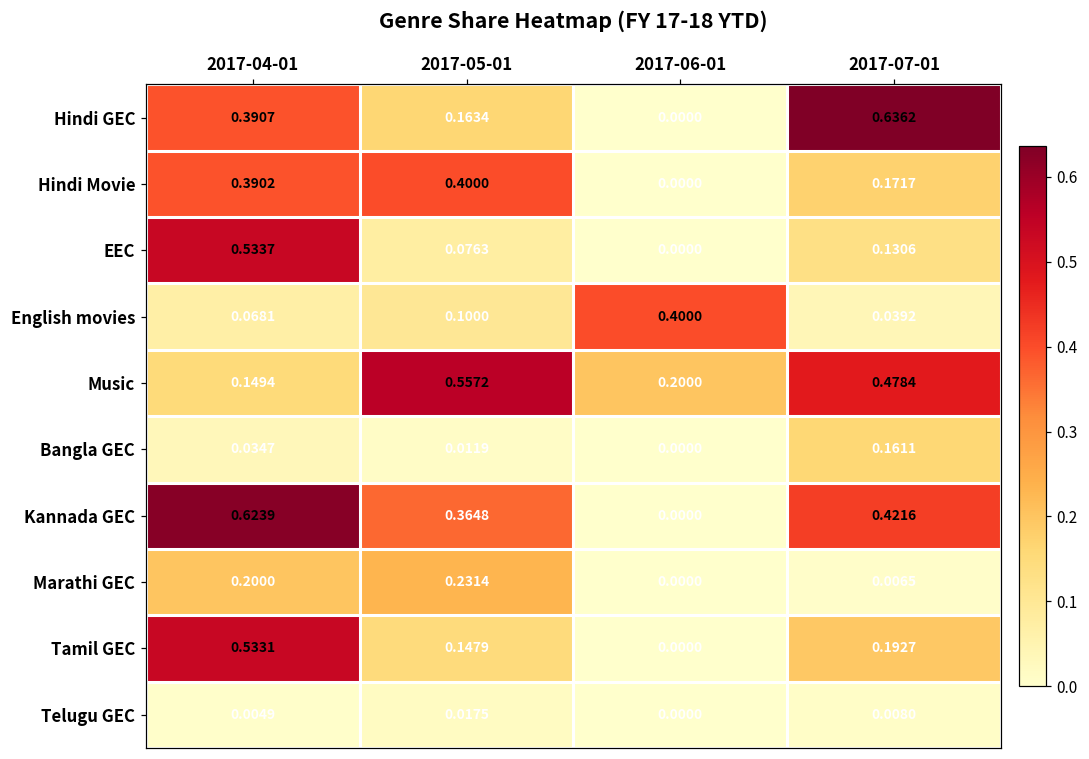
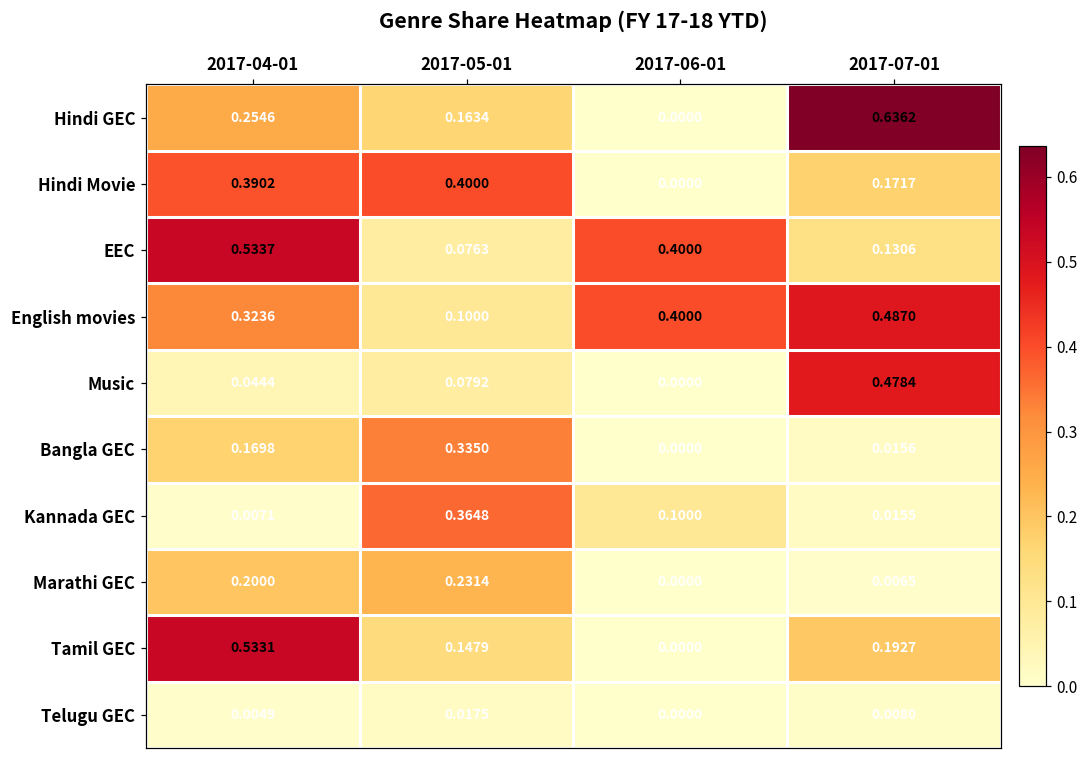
  {
    "Hindi GEC": {
-     "2017-04-01": 0.3907,
+     "2017-04-01": 0.2546,
      "2017-05-01": 0.1634,
      "2017-06-01": 0.0000,
      "2017-07-01": 0.6362
    },
    "Hindi Movie": {
      "2017-04-01": 0.3902,
      "2017-05-01": 0.4000,
      "2017-06-01": 0.0000,
      "2017-07-01": 0.1717
    },
    "EEC": {
      "2017-04-01": 0.5337,
      "2017-05-01": 0.0763,
-     "2017-06-01": 0.0000,
+     "2017-06-01": 0.4000,
      "2017-07-01": 0.1306
    },
    "English movies": {
-     "2017-04-01": 0.0681,
+     "2017-04-01": 0.3236,
      "2017-05-01": 0.1000,
      "2017-06-01": 0.4000,
-     "2017-07-01": 0.0392
+     "2017-07-01": 0.4870
    },
    "Music": {
-     "2017-04-01": 0.1494,
-     "2017-05-01": 0.5572,
-     "2017-06-01": 0.2000,
+     "2017-04-01": 0.0444,
+     "2017-05-01": 0.0792,
+     "2017-06-01": 0.0000,
      "2017-07-01": 0.4784
    },
    "Bangla GEC": {
-     "2017-04-01": 0.0347,
-     "2017-05-01": 0.0119,
+     "2017-04-01": 0.1698,
+     "2017-05-01": 0.3350,
      "2017-06-01": 0.0000,
-     "2017-07-01": 0.1611
+     "2017-07-01": 0.0156
    },
    "Kannada GEC": {
-     "2017-04-01": 0.6239,
+     "2017-04-01": 0.0071,
      "2017-05-01": 0.3648,
-     "2017-06-01": 0.0000,
-     "2017-07-01": 0.4216
+     "2017-06-01": 0.1000,
+     "2017-07-01": 0.0155
    },
    "Marathi GEC": {
      "2017-04-01": 0.2000,
      "2017-05-01": 0.2314,
      "2017-06-01": 0.0000,
      "2017-07-01": 0.0065
    },
    "Tamil GEC": {
      "2017-04-01": 0.5331,
      "2017-05-01": 0.1479,
      "2017-06-01": 0.0000,
      "2017-07-01": 0.1927
    },
    "Telugu GEC": {
      "2017-04-01": 0.0049,
      "2017-05-01": 0.0175,
      "2017-06-01": 0.0000,
      "2017-07-01": 0.0080
    }
  }
